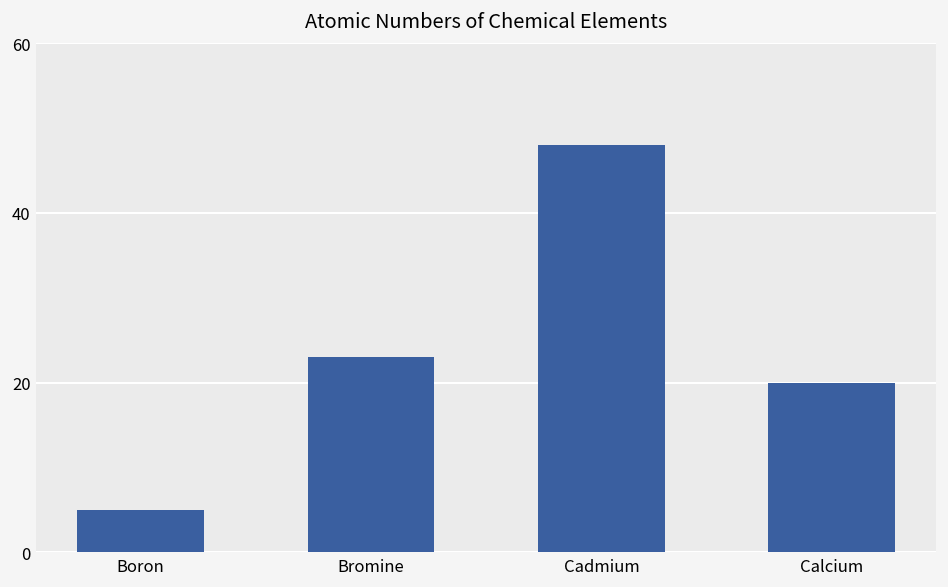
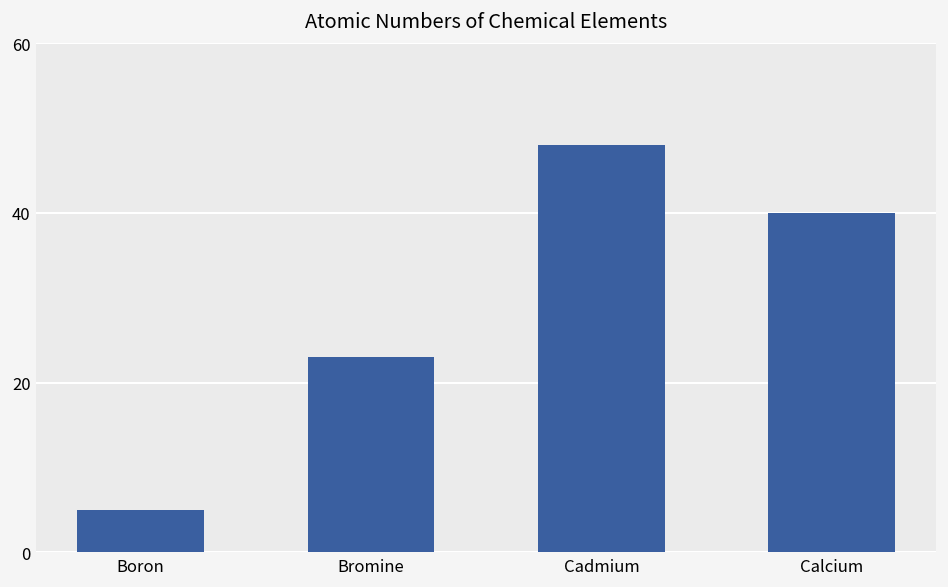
  {
    "Boron": 5,
    "Bromine": 23,
    "Cadmium": 48,
-   "Calcium": 20
+   "Calcium": 40
  }
